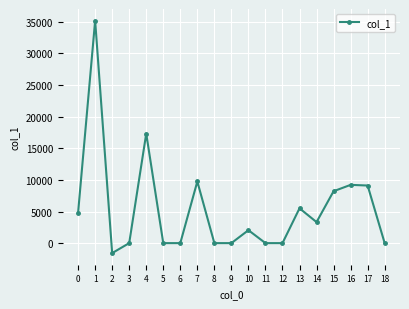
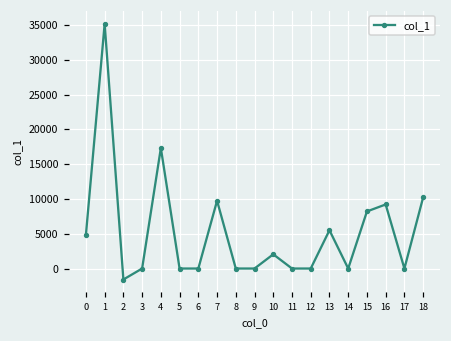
  {
    "0": 5000,
    "1": 35000,
    "2": -2000,
    "3": 0,
    "4": 17000,
    "5": 0,
    "6": 0,
    "7": 10000,
    "8": 0,
    "9": 0,
    "10": 2000,
    "11": 0,
    "12": 0,
    "13": 6000,
-   "14": 3000,
+   "14": 0,
    "15": 8000,
    "16": 9000,
-   "17": 9000,
-   "18": 0
+   "17": 0,
+   "18": 10000
  }
